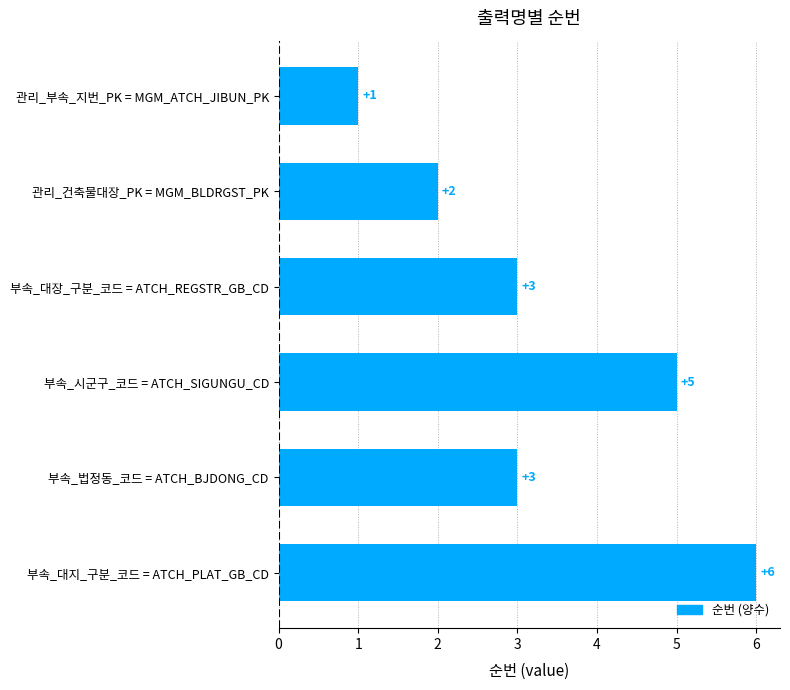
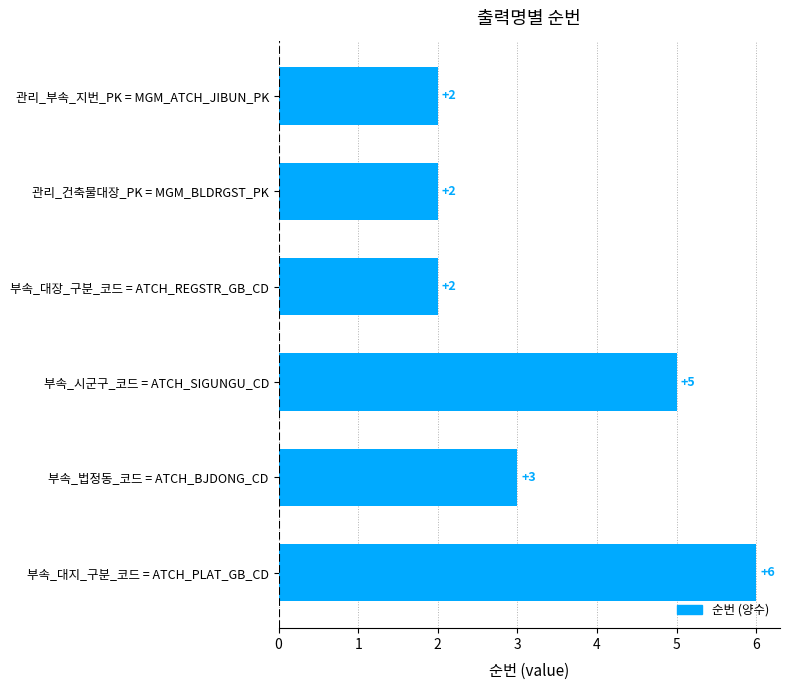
  {
-   "관리_부속_지번_PK = MGM_ATCH_JIBUN_PK": "+1",
+   "관리_부속_지번_PK = MGM_ATCH_JIBUN_PK": "+2",
    "관리_건축물대장_PK = MGM_BLDRGST_PK": "+2",
-   "부속_대장_구분_코드 = ATCH_REGSTR_GB_CD": "+3",
+   "부속_대장_구분_코드 = ATCH_REGSTR_GB_CD": "+2",
    "부속_시군구_코드 = ATCH_SIGUNGU_CD": "+5",
    "부속_법정동_코드 = ATCH_BJDONG_CD": "+3",
    "부속_대지_구분_코드 = ATCH_PLAT_GB_CD": "+6"
  }
